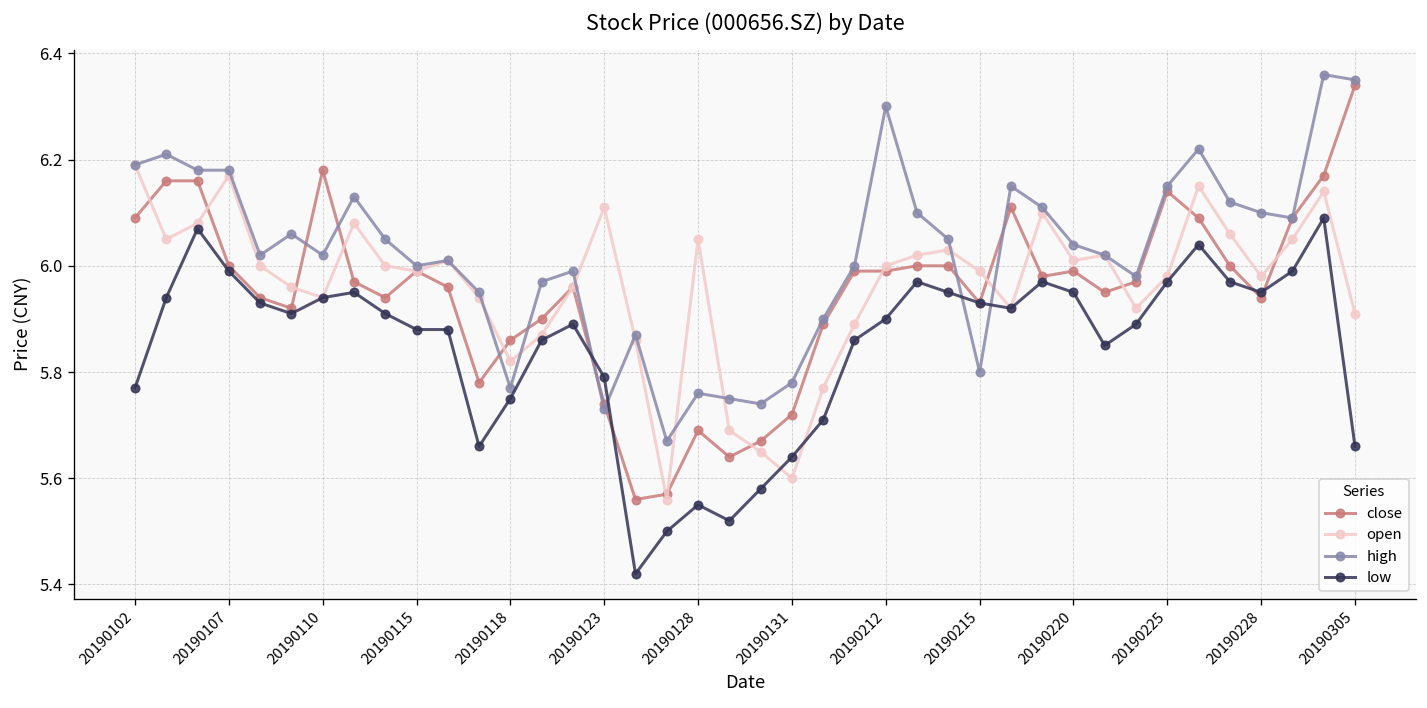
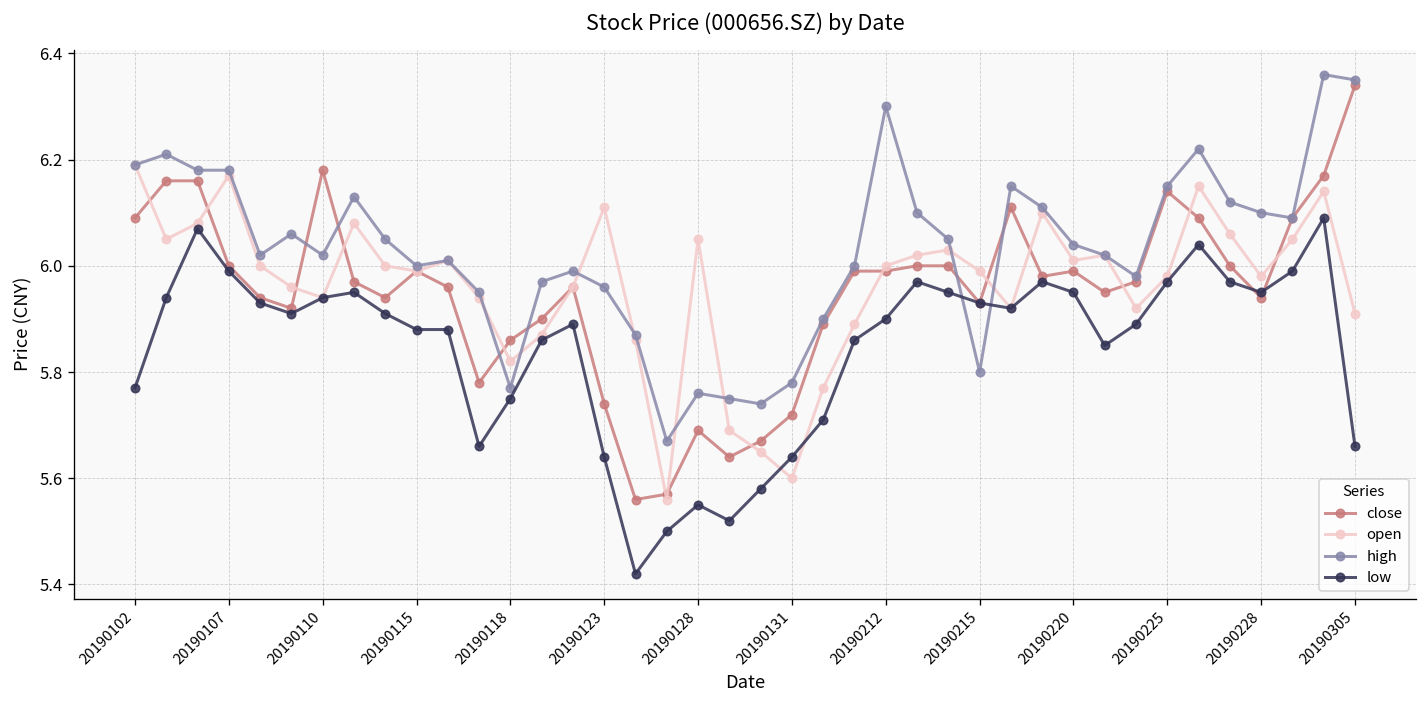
  {
    "close": {
      "20190102": 6.09,
      "20190107": 6.00,
      "20190110": 6.18,
      "20190118": 5.86,
      "20190123": 5.74,
      "20190128": 5.69,
      "20190131": 5.72,
      "20190212": 5.99,
      "20190220": 5.99,
      "20190225": 6.14,
      "20190228": 5.94,
      "20190305": 6.34
    },
    "open": {
      "20190107": 6.17,
      "20190118": 5.82,
      "20190123": 6.11,
      "20190128": 6.05,
      "20190131": 5.60,
      "20190212": 6.00,
      "20190215": 5.99,
      "20190220": 6.01,
      "20190225": 5.98,
      "20190228": 5.98,
      "20190305": 5.91
    },
    "high": {
      "20190107": 6.18,
      "20190110": 6.02,
      "20190115": 6.00,
      "20190118": 5.77,
-     "20190123": 5.73,
+     "20190123": 5.96,
      "20190128": 5.76,
      "20190131": 5.78,
      "20190212": 6.30,
      "20190215": 5.80,
      "20190220": 6.04,
      "20190225": 6.15,
      "20190228": 6.10,
      "20190305": 6.35
    },
    "low": {
      "20190102": 5.77,
      "20190107": 5.99,
      "20190115": 5.88,
      "20190118": 5.75,
-     "20190123": 5.79,
+     "20190123": 5.64,
      "20190128": 5.55,
      "20190131": 5.64,
      "20190212": 5.90,
      "20190220": 5.95,
      "20190225": 5.97,
      "20190228": 5.95,
      "20190305": 5.66
    }
  }
